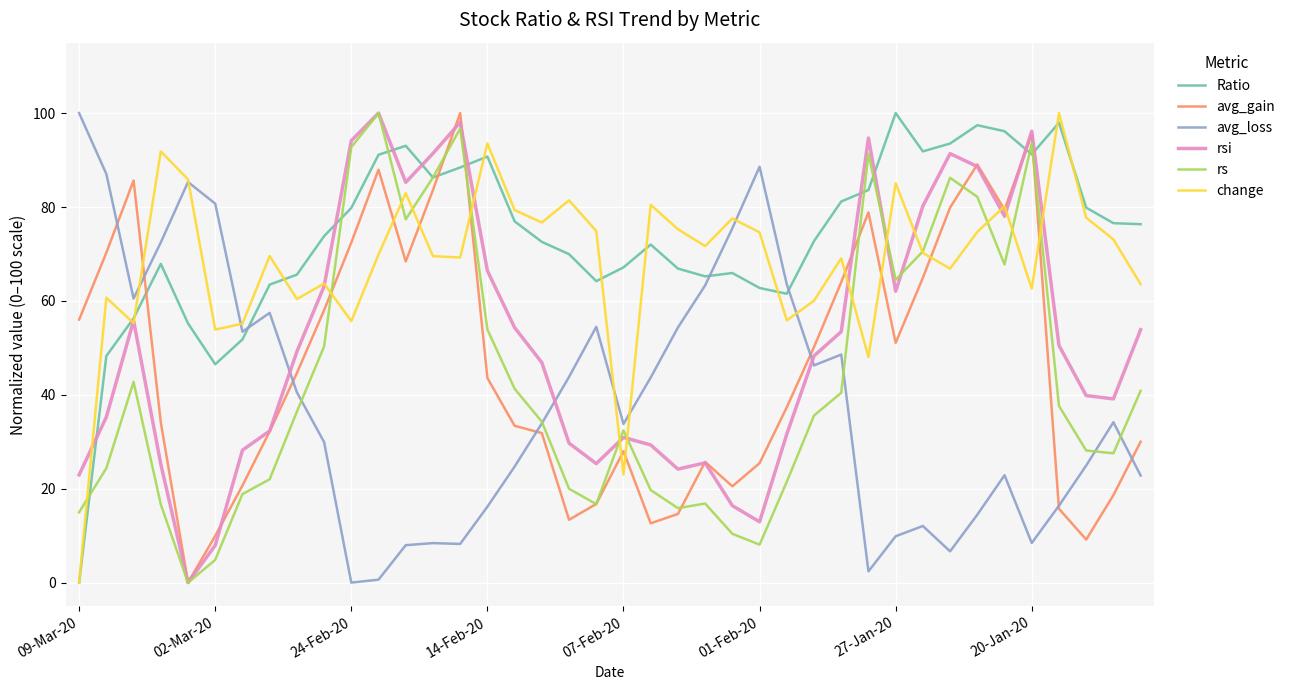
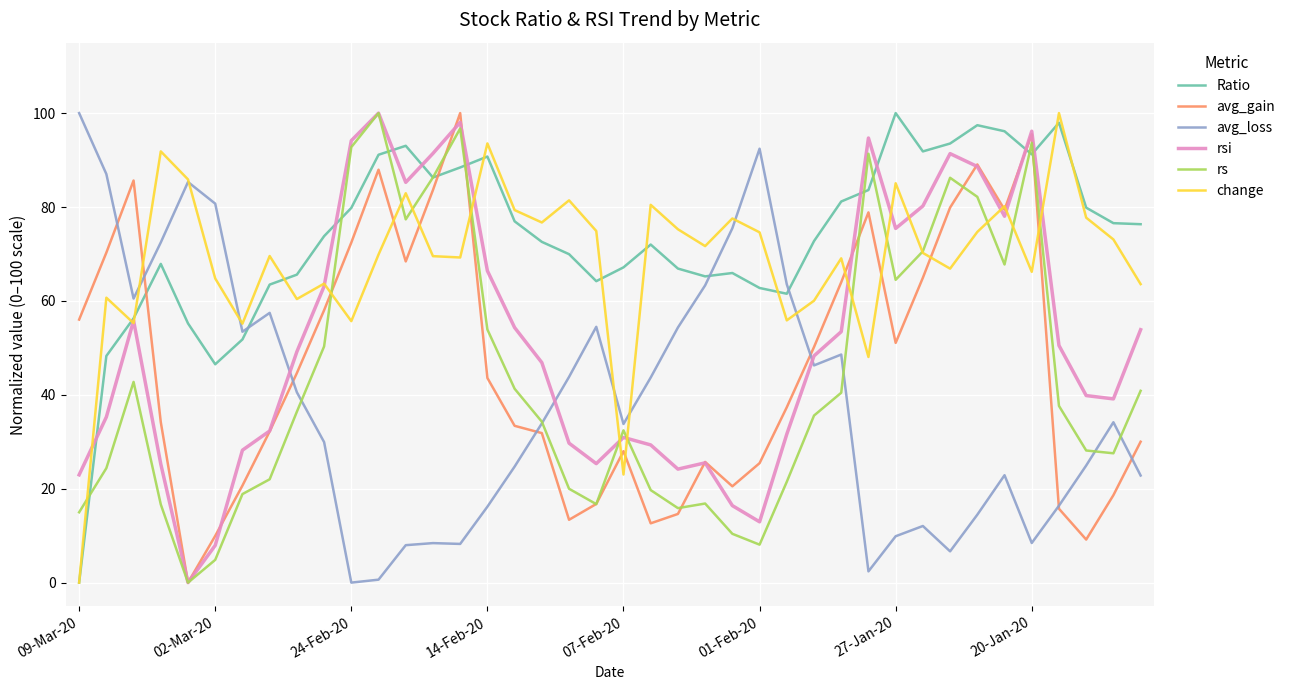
  {
    "Ratio": {
      "02-Mar-20": 47,
      "24-Feb-20": 80,
      "14-Feb-20": 91,
      "07-Feb-20": 67,
      "01-Feb-20": 63,
      "27-Jan-20": 100,
      "20-Jan-20": 91
    },
    "avg_gain": {
      "09-Mar-20": 56,
      "02-Mar-20": 10,
      "24-Feb-20": 72,
      "14-Feb-20": 44,
      "07-Feb-20": 28,
      "01-Feb-20": 25,
      "27-Jan-20": 51,
      "20-Jan-20": 95
    },
    "avg_loss": {
      "09-Mar-20": 100,
      "02-Mar-20": 81,
      "24-Feb-20": 0,
      "14-Feb-20": 16,
      "07-Feb-20": 34,
-     "01-Feb-20": 89,
+     "01-Feb-20": 92,
      "27-Jan-20": 10,
      "20-Jan-20": 8
    },
    "rsi": {
      "09-Mar-20": 23,
      "02-Mar-20": 8,
      "24-Feb-20": 94,
      "14-Feb-20": 66,
      "07-Feb-20": 31,
      "01-Feb-20": 13,
-     "27-Jan-20": 62,
+     "27-Jan-20": 75,
      "20-Jan-20": 96
    },
    "rs": {
      "09-Mar-20": 15,
      "02-Mar-20": 5,
      "24-Feb-20": 93,
      "14-Feb-20": 54,
      "07-Feb-20": 32,
      "01-Feb-20": 8,
      "27-Jan-20": 64,
      "20-Jan-20": 94
    },
    "change": {
-     "02-Mar-20": 54,
+     "02-Mar-20": 65,
      "24-Feb-20": 56,
      "14-Feb-20": 94,
      "07-Feb-20": 23,
      "01-Feb-20": 75,
      "27-Jan-20": 85,
-     "20-Jan-20": 63
+     "20-Jan-20": 66
    }
  }
